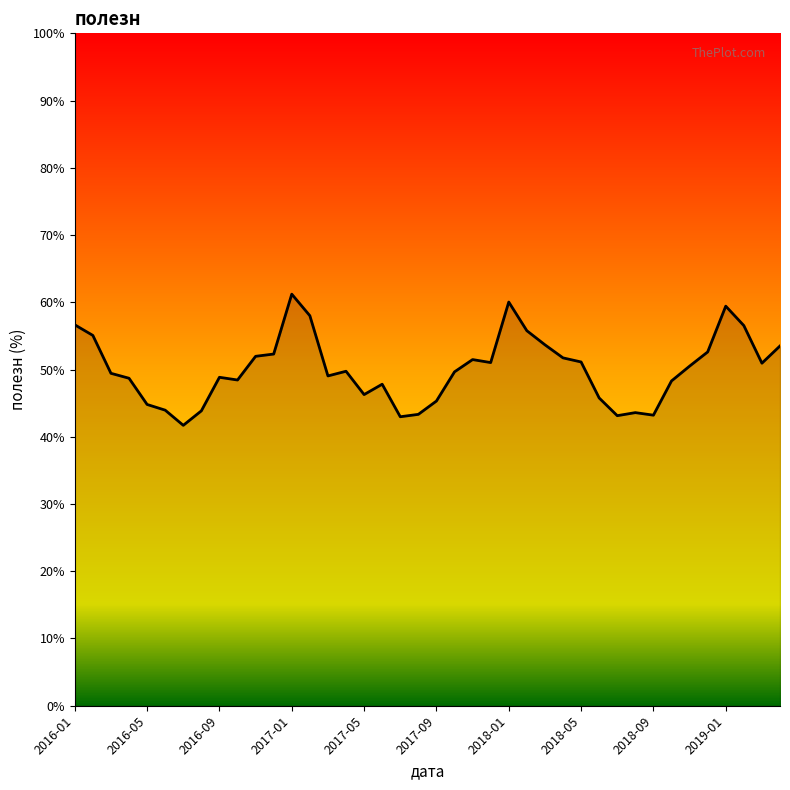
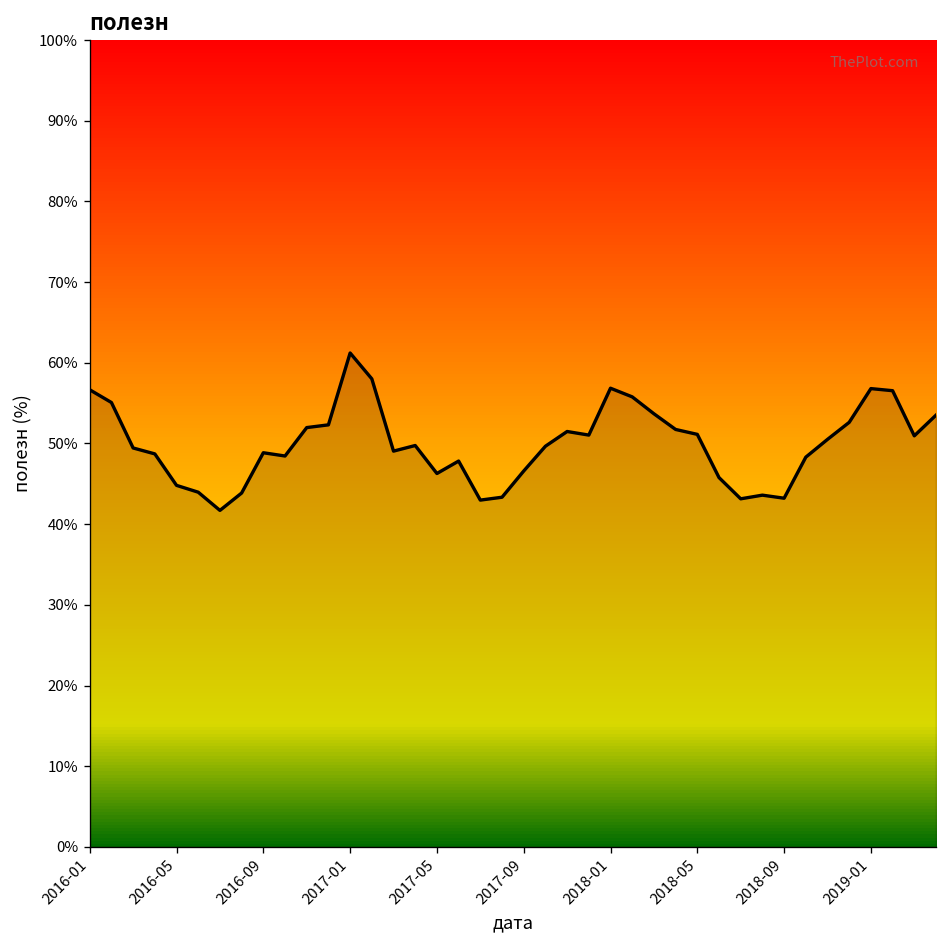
  {
    "2016-01": "57%",
    "2016-05": "45%",
    "2016-09": "49%",
    "2017-01": "61%",
    "2017-05": "46%",
-   "2017-09": "45%",
-   "2018-01": "60%",
+   "2017-09": "47%",
+   "2018-01": "57%",
    "2018-05": "51%",
    "2018-09": "43%",
-   "2019-01": "59%"
+   "2019-01": "57%"
  }
